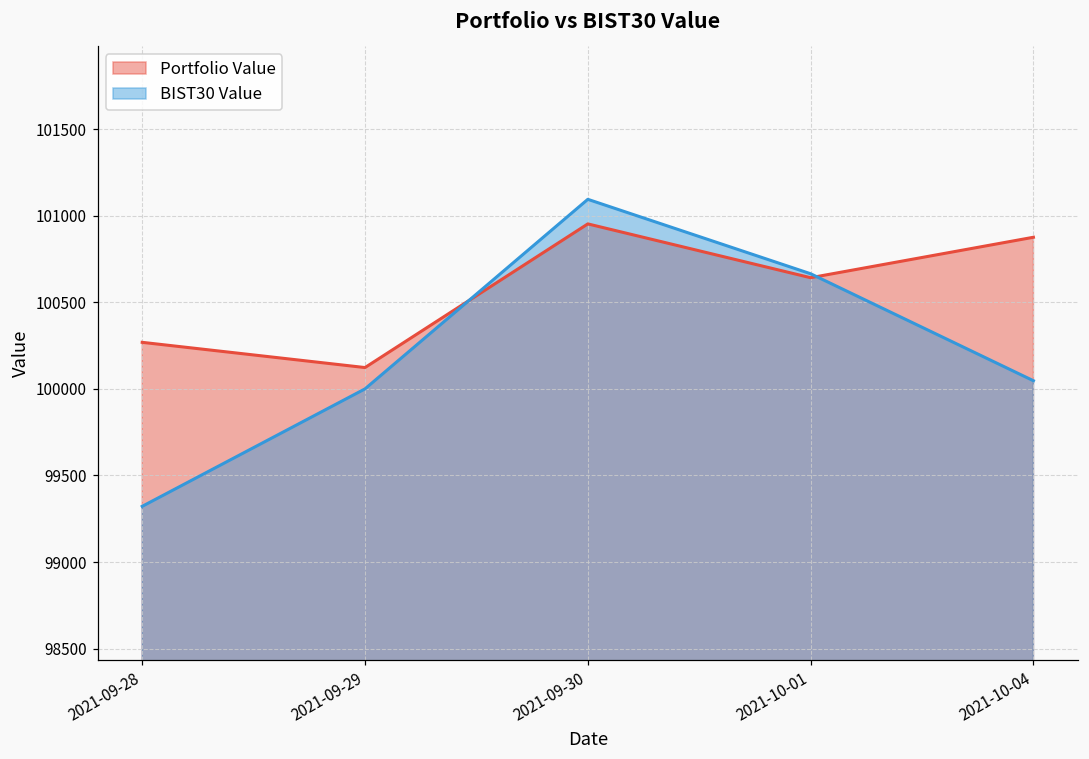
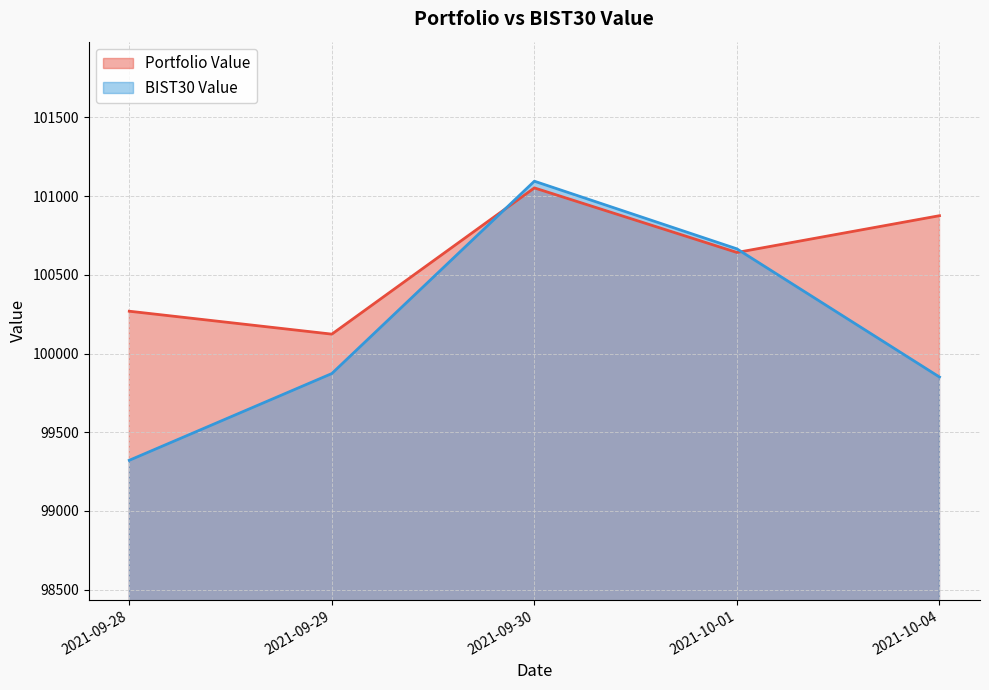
  {
    "Portfolio Value": {
      "2021-09-28": 100270,
      "2021-09-29": 100120,
-     "2021-09-30": 100950,
+     "2021-09-30": 101050,
      "2021-10-01": 100640,
      "2021-10-04": 100880
    },
    "BIST30 Value": {
      "2021-09-28": 99320,
-     "2021-09-29": 100000,
+     "2021-09-29": 99870,
      "2021-09-30": 101090,
      "2021-10-01": 100660,
-     "2021-10-04": 100050
+     "2021-10-04": 99850
    }
  }
